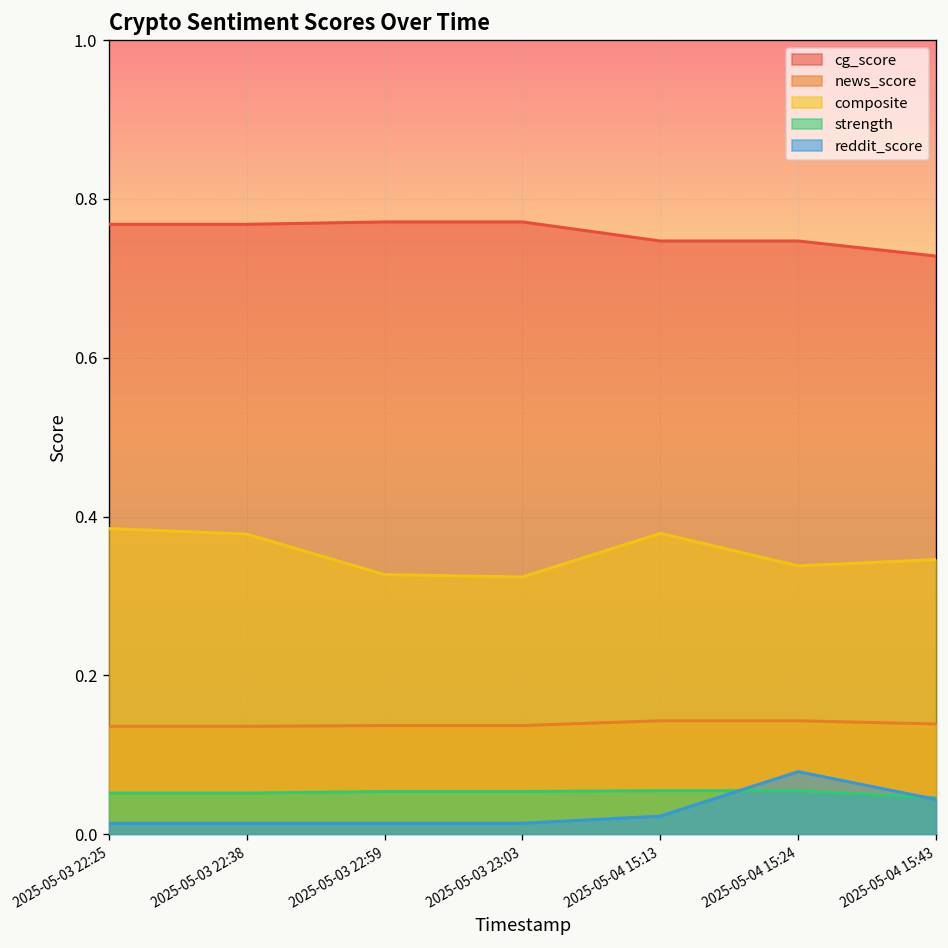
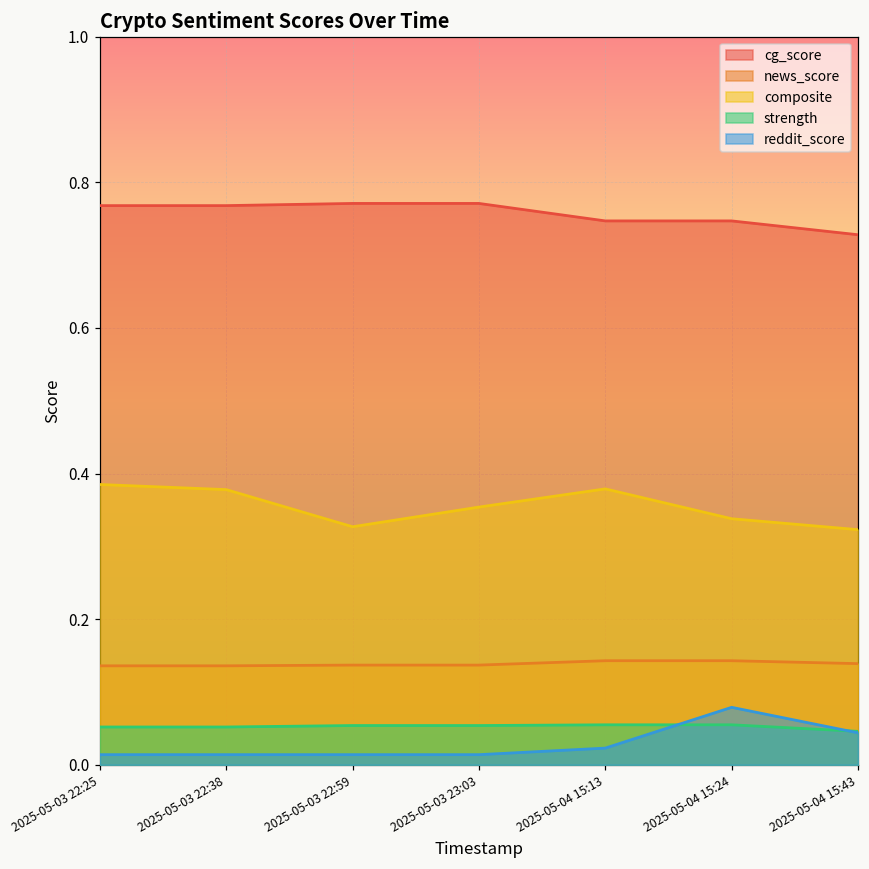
  {
    "composite": {
      "2025-05-03 22:25": 0.39,
      "2025-05-03 22:38": 0.38,
      "2025-05-03 22:59": 0.33,
-     "2025-05-03 23:03": 0.32,
+     "2025-05-03 23:03": 0.35,
      "2025-05-04 15:13": 0.38,
      "2025-05-04 15:24": 0.34,
-     "2025-05-04 15:43": 0.35
+     "2025-05-04 15:43": 0.32
    },
    "strength": {
      "2025-05-03 22:25": 0.05,
      "2025-05-03 22:38": 0.05,
      "2025-05-03 22:59": 0.05,
      "2025-05-03 23:03": 0.05,
      "2025-05-04 15:13": 0.06,
      "2025-05-04 15:24": 0.06
    },
    "reddit_score": {
      "2025-05-03 22:25": 0.01,
      "2025-05-03 22:38": 0.01,
      "2025-05-03 22:59": 0.01,
      "2025-05-03 23:03": 0.01,
      "2025-05-04 15:13": 0.02,
      "2025-05-04 15:24": 0.08
    }
  }
